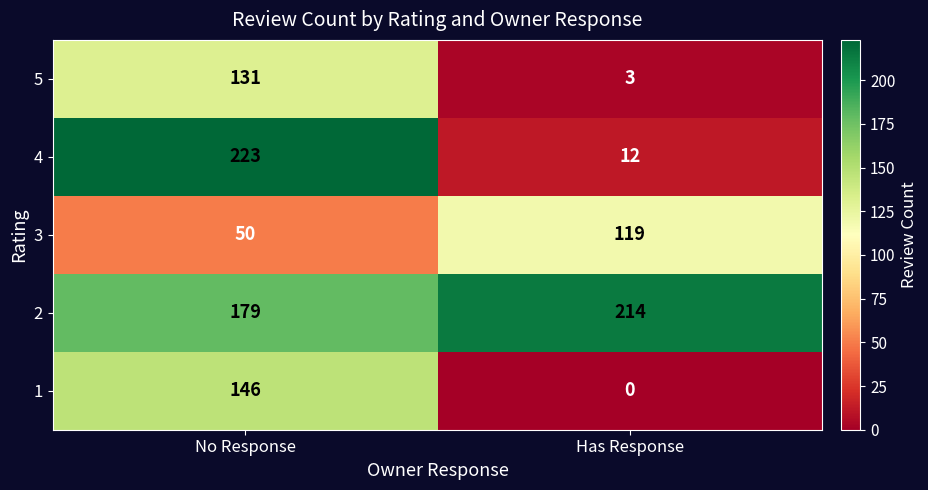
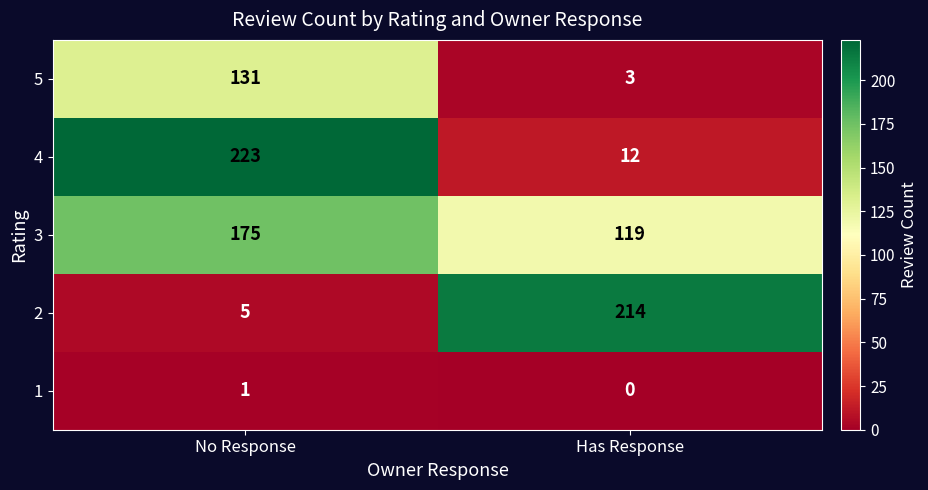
  {
    "5": {
      "No Response": 131,
      "Has Response": 3
    },
    "4": {
      "No Response": 223,
      "Has Response": 12
    },
    "3": {
-     "No Response": 50,
+     "No Response": 175,
      "Has Response": 119
    },
    "2": {
-     "No Response": 179,
+     "No Response": 5,
      "Has Response": 214
    },
    "1": {
-     "No Response": 146,
+     "No Response": 1,
      "Has Response": 0
    }
  }
